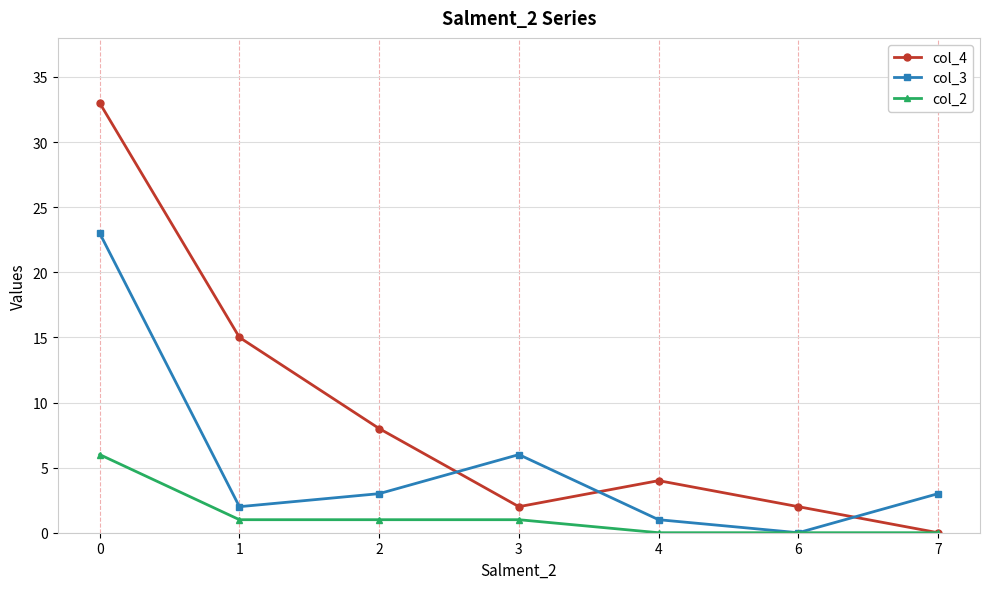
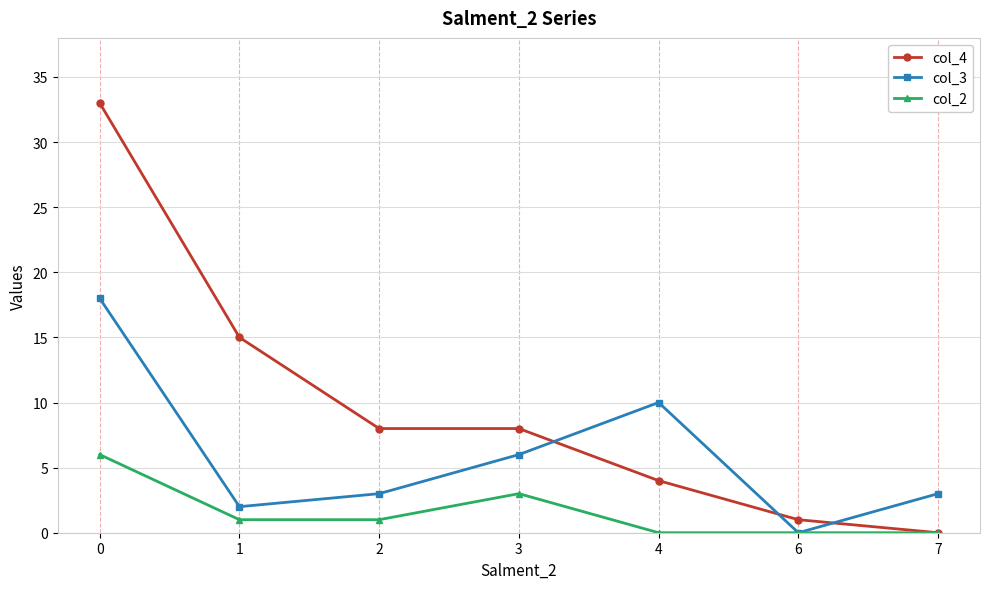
  {
    "col_4": {
      "0": 33,
      "1": 15,
      "2": 8,
-     "3": 2,
+     "3": 8,
      "4": 4,
-     "6": 2
+     "6": 1
    },
    "col_3": {
-     "0": 23,
+     "0": 18,
      "1": 2,
      "2": 3,
      "3": 6,
-     "4": 1,
+     "4": 10,
      "7": 3
    },
    "col_2": {
      "0": 6,
      "1": 1,
      "2": 1,
-     "3": 1,
+     "3": 3,
      "4": 0
    }
  }
